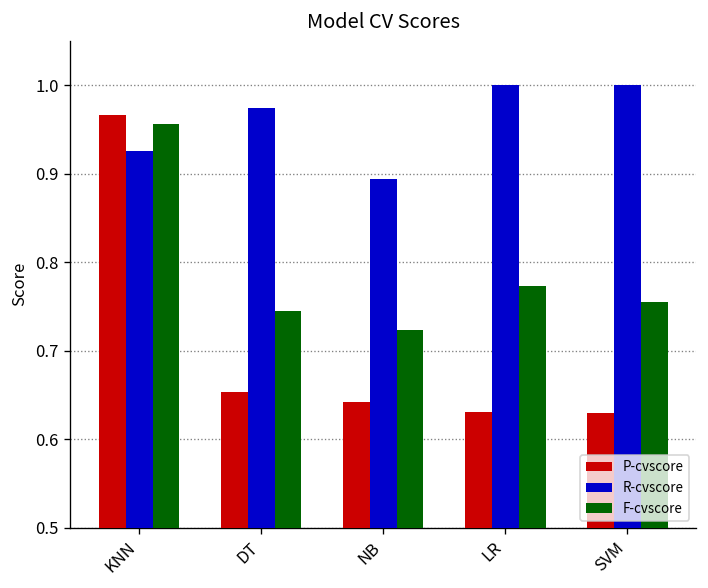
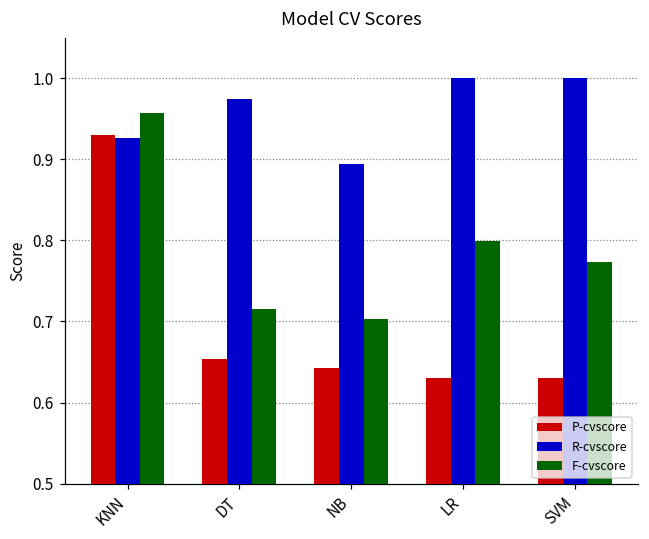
  {
    "P-cvscore": {
-     "KNN": 0.97,
+     "KNN": 0.93,
      "DT": 0.65,
      "NB": 0.64,
      "LR": 0.63,
      "SVM": 0.63
    },
    "R-cvscore": {
      "KNN": 0.93,
      "DT": 0.97,
      "NB": 0.89,
      "LR": 1.00,
      "SVM": 1.00
    },
    "F-cvscore": {
      "KNN": 0.96,
-     "DT": 0.74,
-     "NB": 0.72,
-     "LR": 0.77,
-     "SVM": 0.75
+     "DT": 0.71,
+     "NB": 0.70,
+     "LR": 0.80,
+     "SVM": 0.77
    }
  }
